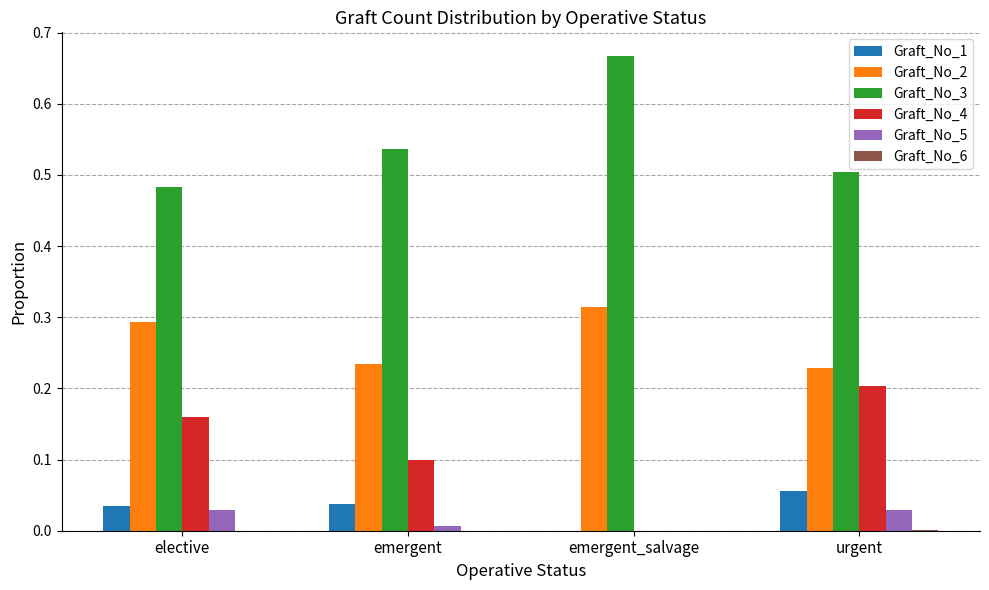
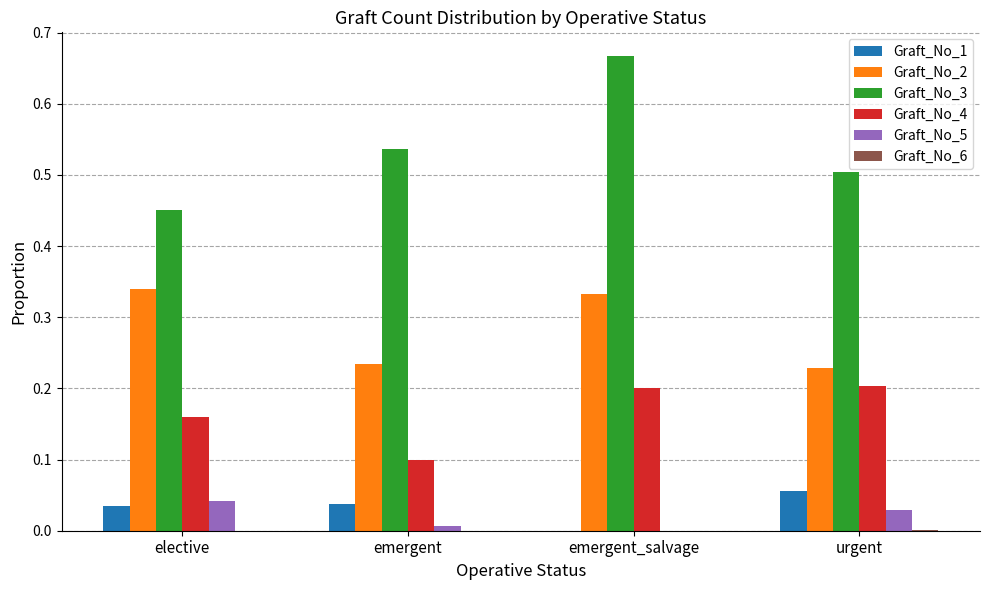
  {
    "Graft_No_1": {
      "elective": 0.04,
      "emergent": 0.04,
      "emergent_salvage": 0.00,
      "urgent": 0.06
    },
    "Graft_No_2": {
-     "elective": 0.29,
+     "elective": 0.34,
      "emergent": 0.23,
-     "emergent_salvage": 0.31,
+     "emergent_salvage": 0.33,
      "urgent": 0.23
    },
    "Graft_No_3": {
-     "elective": 0.48,
+     "elective": 0.45,
      "emergent": 0.54,
      "emergent_salvage": 0.67,
      "urgent": 0.50
    },
    "Graft_No_4": {
      "elective": 0.16,
      "emergent": 0.1,
-     "emergent_salvage": 0.0,
+     "emergent_salvage": 0.2,
      "urgent": 0.2
    },
    "Graft_No_5": {
-     "elective": 0.03,
+     "elective": 0.04,
      "emergent": 0.01,
      "emergent_salvage": 0.00,
      "urgent": 0.03
    },
    "Graft_No_6": {
      "elective": 0.00,
      "emergent": 0.00,
      "emergent_salvage": 0.00
    }
  }
